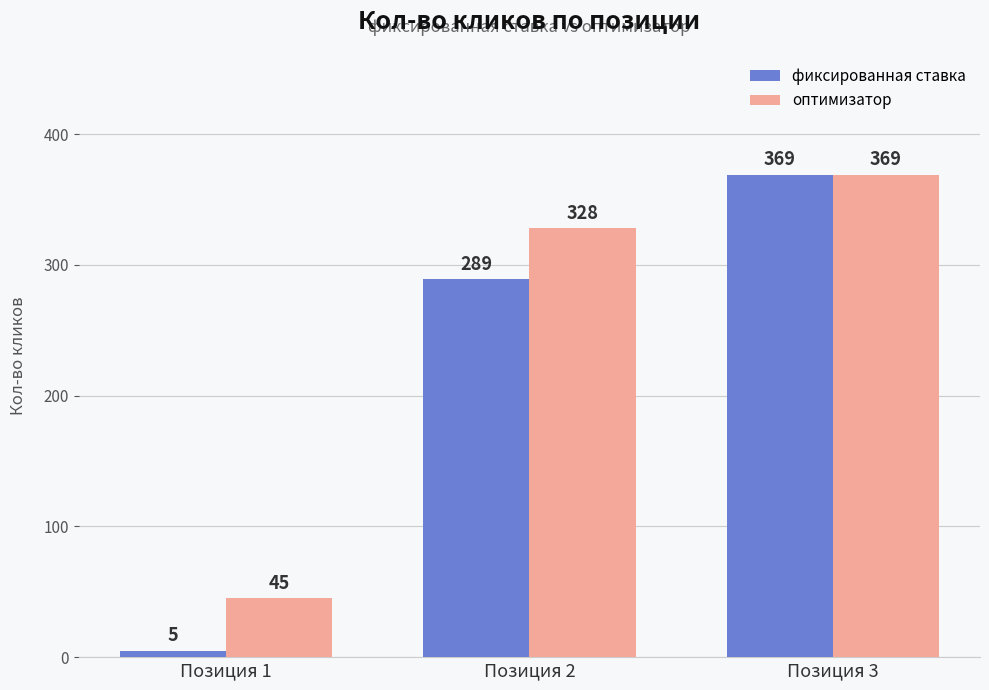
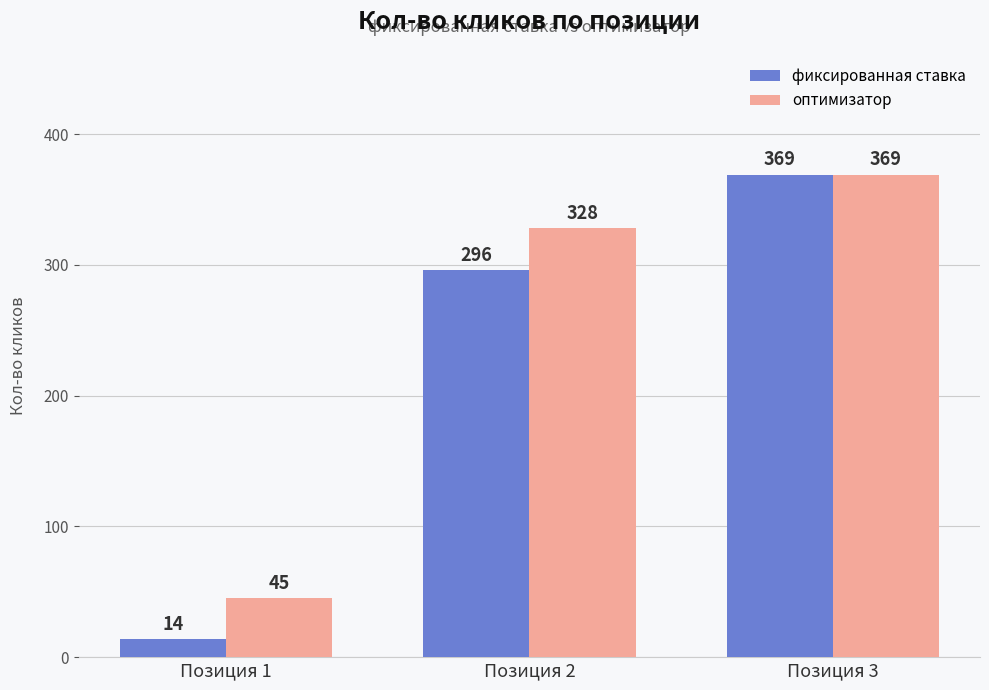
  {
    "фиксированная ставка": {
-     "Позиция 1": 5,
-     "Позиция 2": 289,
+     "Позиция 1": 14,
+     "Позиция 2": 296,
      "Позиция 3": 369
    },
    "оптимизатор": {
      "Позиция 1": 45,
      "Позиция 2": 328,
      "Позиция 3": 369
    }
  }
